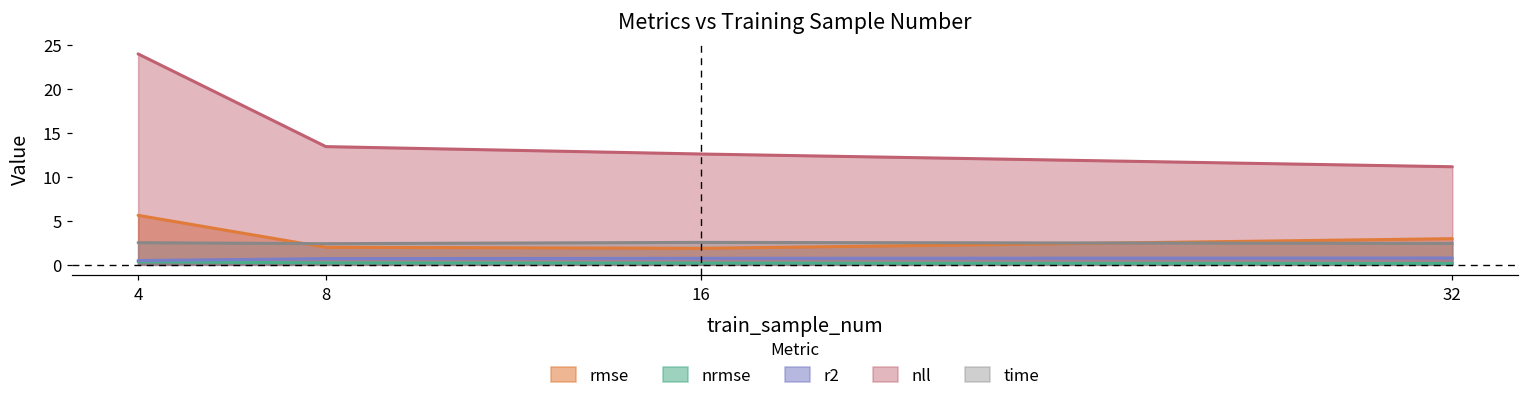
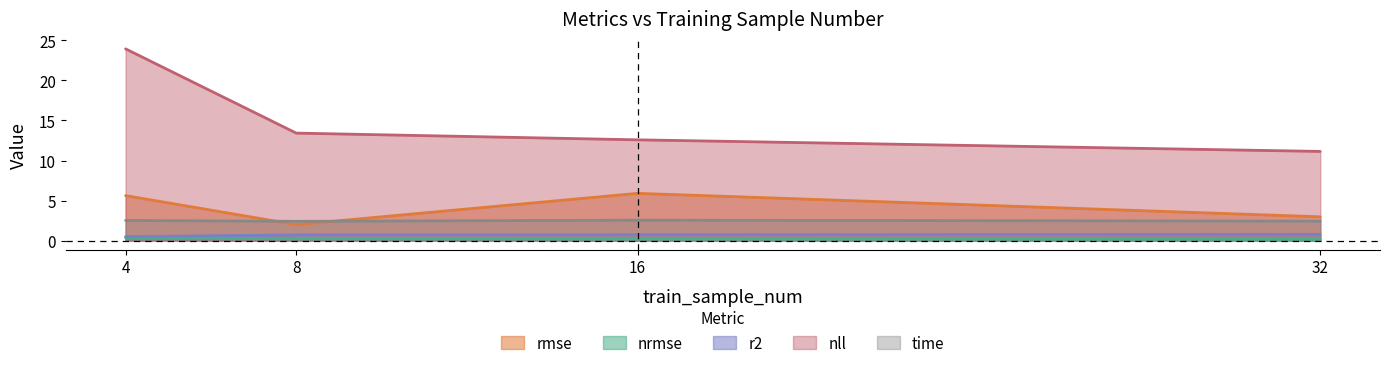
  {
    "rmse": {
      "4": 6,
      "8": 2,
-     "16": 2,
+     "16": 6,
      "32": 3
    },
    "nrmse": {
      "8": 0,
      "16": 0,
      "32": 0
    }
  }
